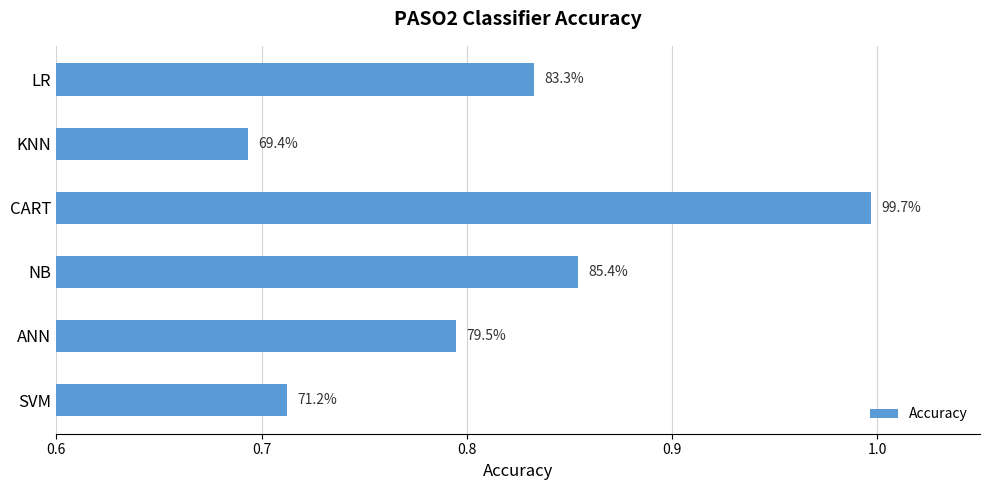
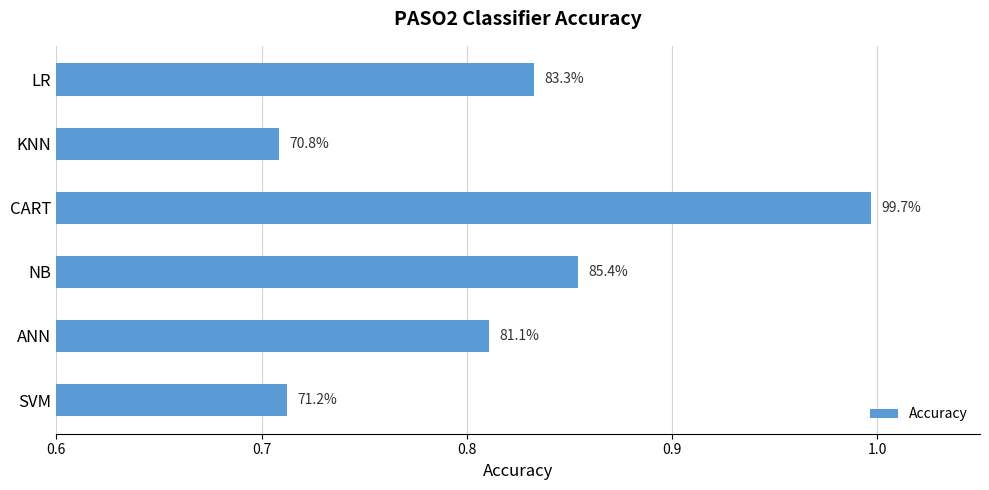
  {
    "LR": "83.3%",
-   "KNN": "69.4%",
+   "KNN": "70.8%",
    "CART": "99.7%",
    "NB": "85.4%",
-   "ANN": "79.5%",
+   "ANN": "81.1%",
    "SVM": "71.2%"
  }
